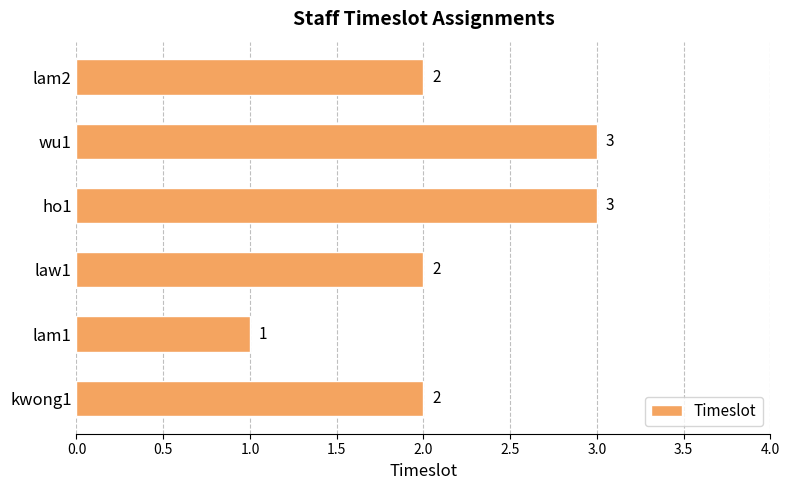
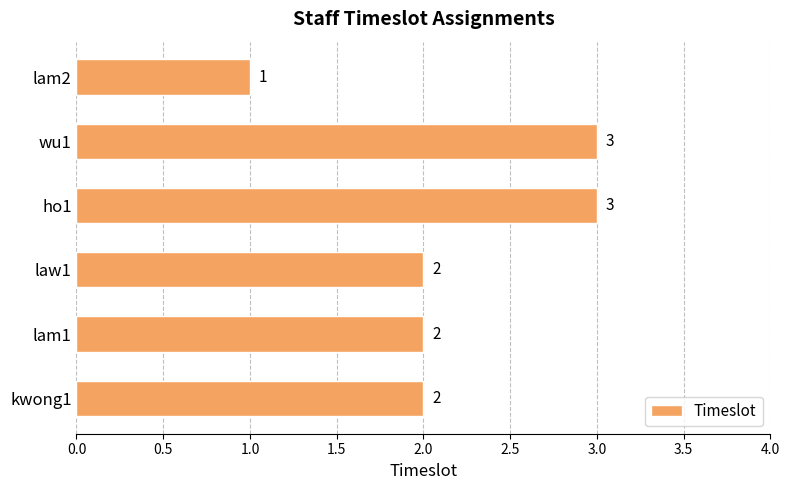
  {
-   "lam2": 2,
+   "lam2": 1,
    "wu1": 3,
    "ho1": 3,
    "law1": 2,
-   "lam1": 1,
+   "lam1": 2,
    "kwong1": 2
  }
